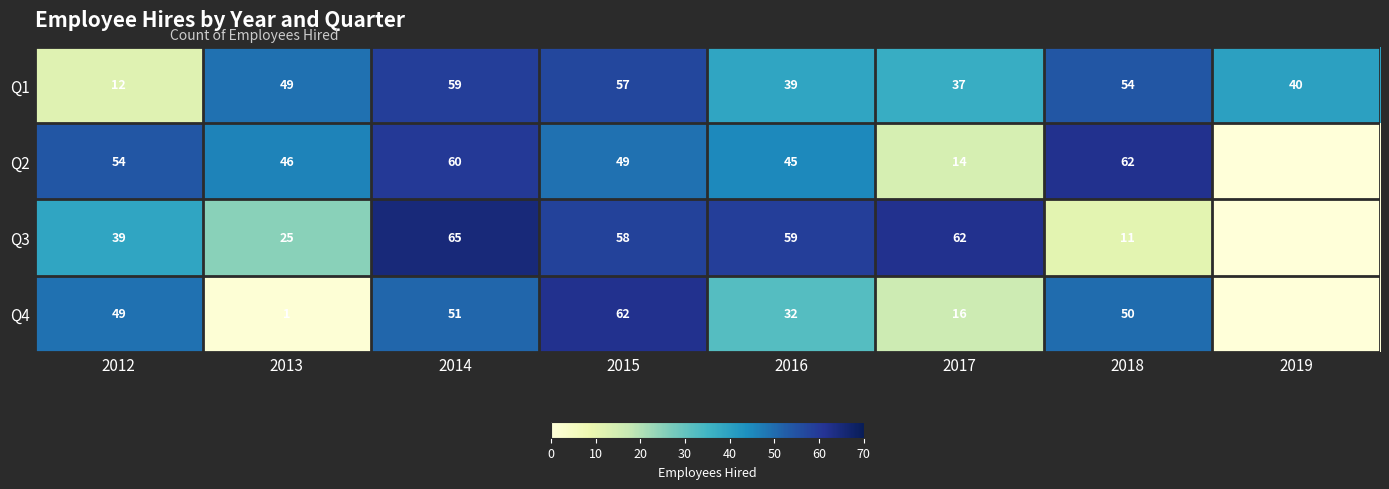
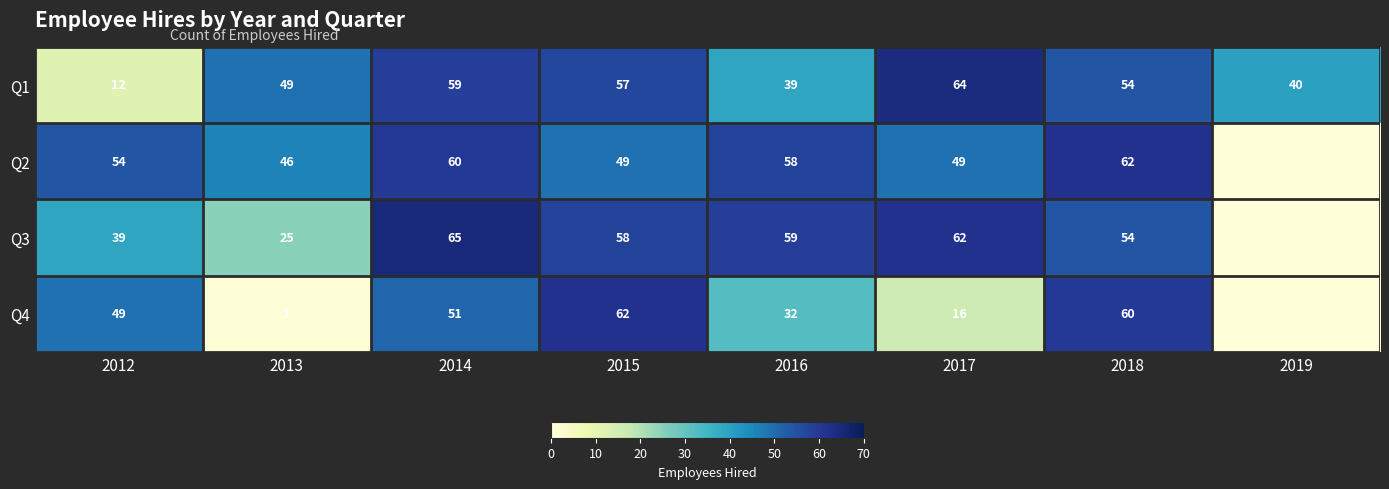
  {
    "Q1": {
      "2012": 12,
      "2013": 49,
      "2014": 59,
      "2015": 57,
      "2016": 39,
-     "2017": 37,
+     "2017": 64,
      "2018": 54,
      "2019": 40
    },
    "Q2": {
      "2012": 54,
      "2013": 46,
      "2014": 60,
      "2015": 49,
-     "2016": 45,
-     "2017": 14,
+     "2016": 58,
+     "2017": 49,
      "2018": 62
    },
    "Q3": {
      "2012": 39,
      "2013": 25,
      "2014": 65,
      "2015": 58,
      "2016": 59,
      "2017": 62,
-     "2018": 11
+     "2018": 54
    },
    "Q4": {
      "2012": 49,
      "2014": 51,
      "2015": 62,
      "2016": 32,
      "2017": 16,
-     "2018": 50
+     "2018": 60
    }
  }
